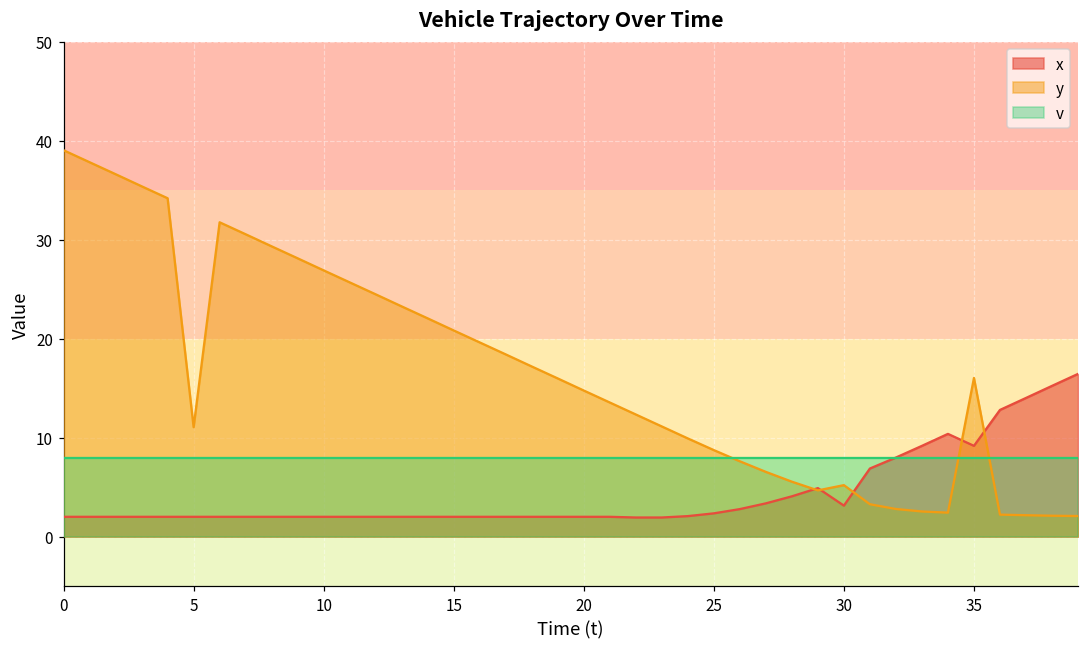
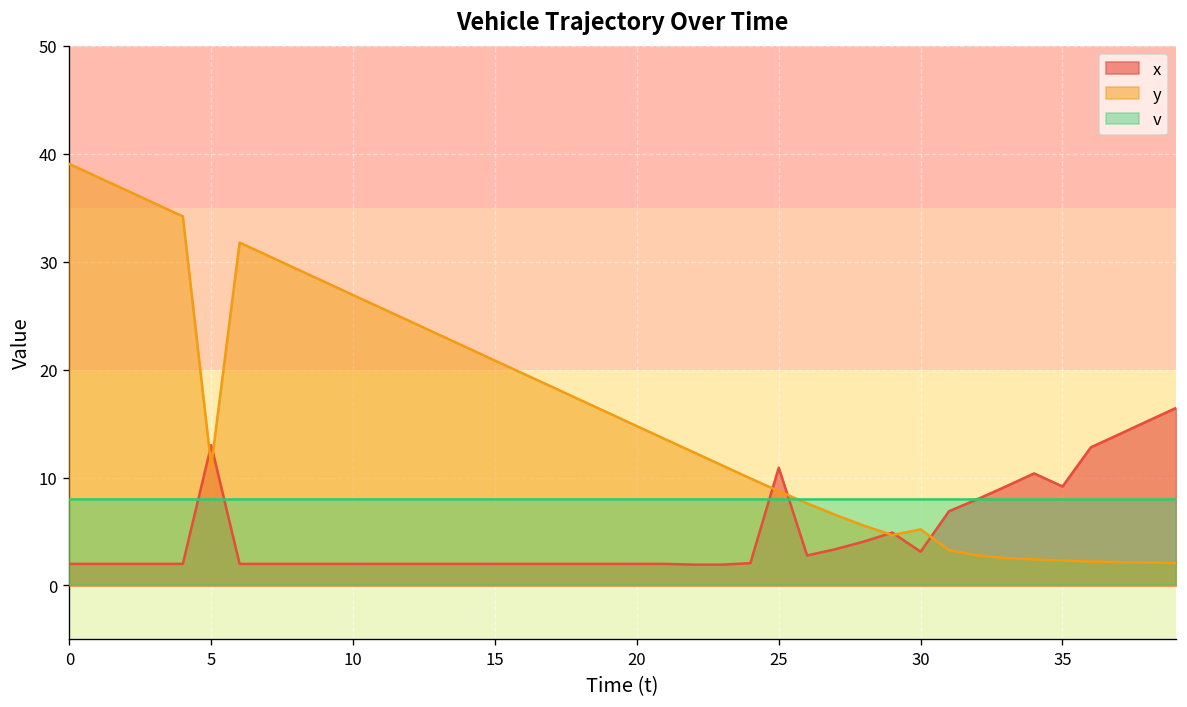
  {
    "x": {
      "0": 2,
-     "5": 2,
+     "5": 13,
      "10": 2,
      "15": 2,
      "20": 2,
-     "25": 2,
+     "25": 11,
      "30": 3,
      "35": 9
    },
    "y": {
      "0": 39,
      "5": 11,
      "10": 27,
      "15": 21,
      "20": 15,
      "25": 9,
      "30": 5,
-     "35": 16
+     "35": 2
    },
    "v": {
      "0": 8,
      "5": 8,
      "10": 8,
      "15": 8,
      "20": 8,
      "25": 8,
      "30": 8,
      "35": 8
    }
  }
